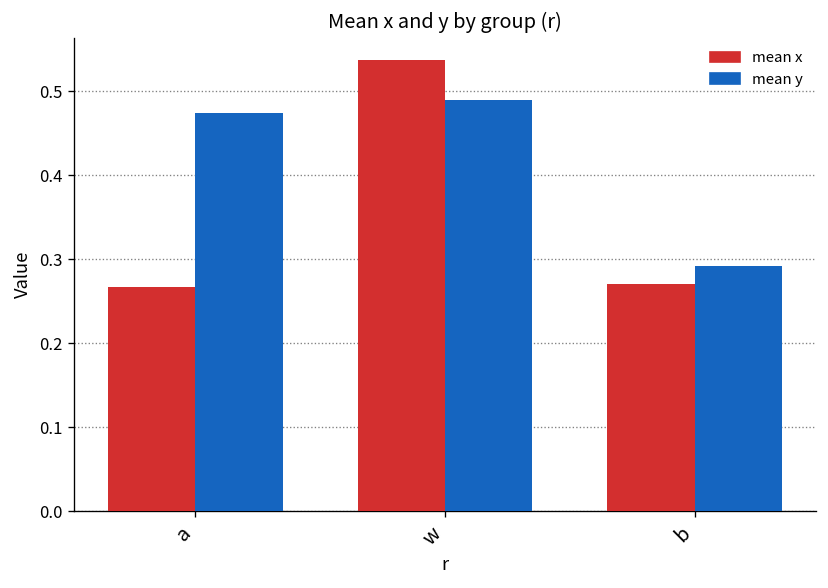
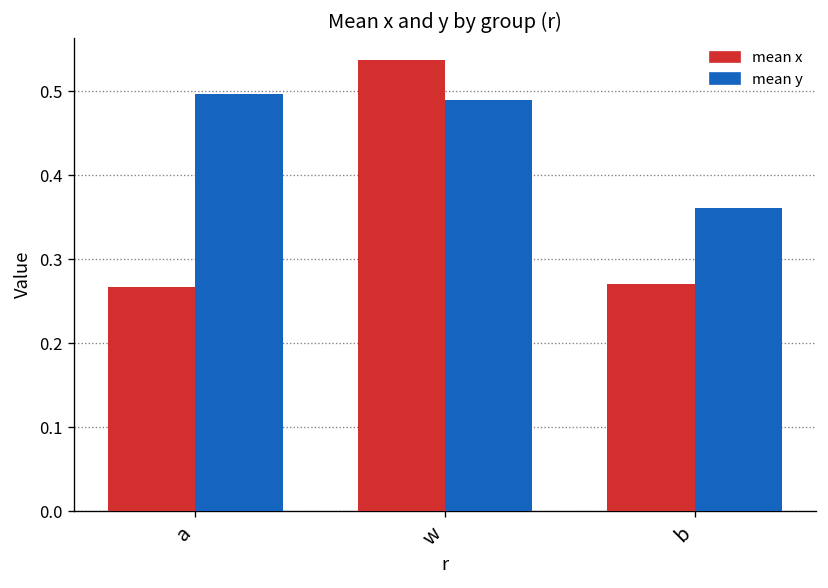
  {
    "mean x": {
      "a": 0.27,
      "w": 0.54,
      "b": 0.27
    },
    "mean y": {
-     "a": 0.47,
+     "a": 0.50,
      "w": 0.49,
-     "b": 0.29
+     "b": 0.36
    }
  }
